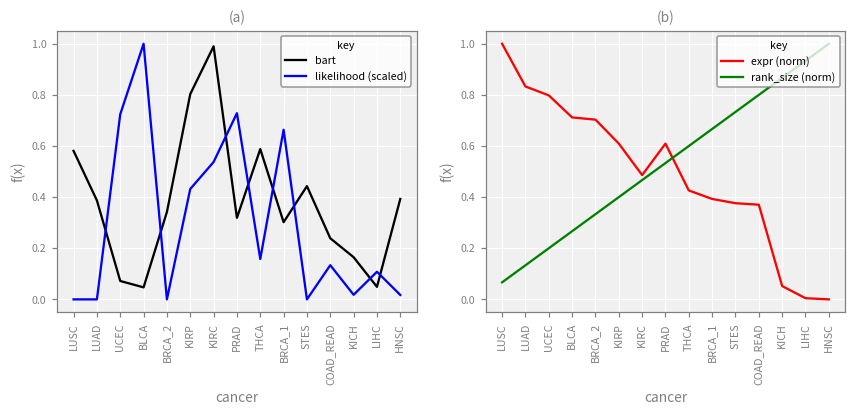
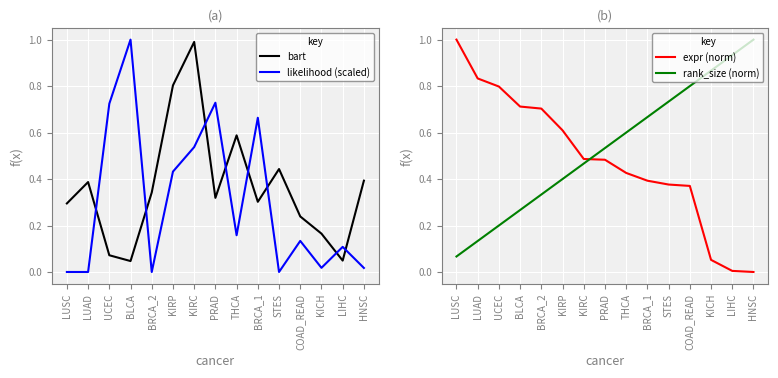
  {
    "(a)": {
      "bart": {
-       "LUSC": 0.58,
+       "LUSC": 0.30,
        "LUAD": 0.39,
        "UCEC": 0.07,
        "BLCA": 0.05,
        "BRCA_2": 0.34,
        "KIRP": 0.80,
        "KIRC": 0.99,
        "PRAD": 0.32,
        "THCA": 0.59,
        "BRCA_1": 0.30,
        "STES": 0.44,
        "COAD_READ": 0.24,
        "KICH": 0.17,
        "LIHC": 0.05,
        "HNSC": 0.39
      },
      "likelihood (scaled)": {
        "LUSC": 0.00,
        "LUAD": 0.00,
        "UCEC": 0.72,
        "BLCA": 1.00,
        "BRCA_2": 0.00,
        "KIRP": 0.43,
        "KIRC": 0.54,
        "PRAD": 0.73,
        "THCA": 0.16,
        "BRCA_1": 0.66,
        "STES": 0.00,
        "COAD_READ": 0.13,
        "KICH": 0.02,
        "LIHC": 0.11,
        "HNSC": 0.02
      }
    },
    "(b)": {
      "expr (norm)": {
        "LUSC": 1.00,
        "LUAD": 0.83,
        "UCEC": 0.80,
        "BLCA": 0.71,
        "BRCA_2": 0.70,
        "KIRP": 0.61,
        "KIRC": 0.49,
-       "PRAD": 0.61,
+       "PRAD": 0.48,
        "THCA": 0.43,
        "BRCA_1": 0.39,
        "STES": 0.38,
        "COAD_READ": 0.37,
        "KICH": 0.05,
        "LIHC": 0.00,
        "HNSC": 0.00
      },
      "rank_size (norm)": {
        "LUSC": 0.07,
        "LUAD": 0.13,
        "UCEC": 0.20,
        "BLCA": 0.27,
        "BRCA_2": 0.33,
        "KIRP": 0.40,
        "KIRC": 0.47,
        "PRAD": 0.53,
        "THCA": 0.60,
        "BRCA_1": 0.67,
        "STES": 0.73,
        "COAD_READ": 0.80
      }
    }
  }
